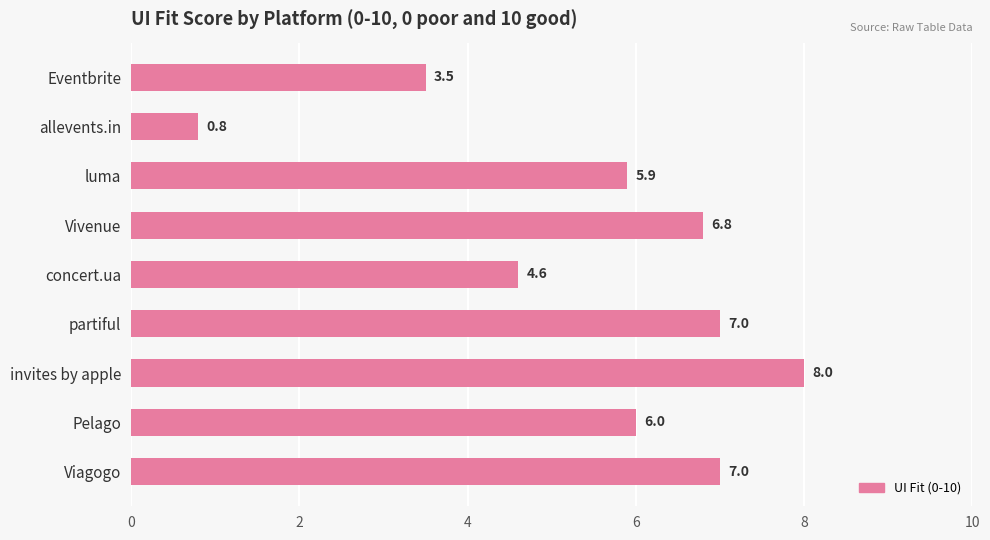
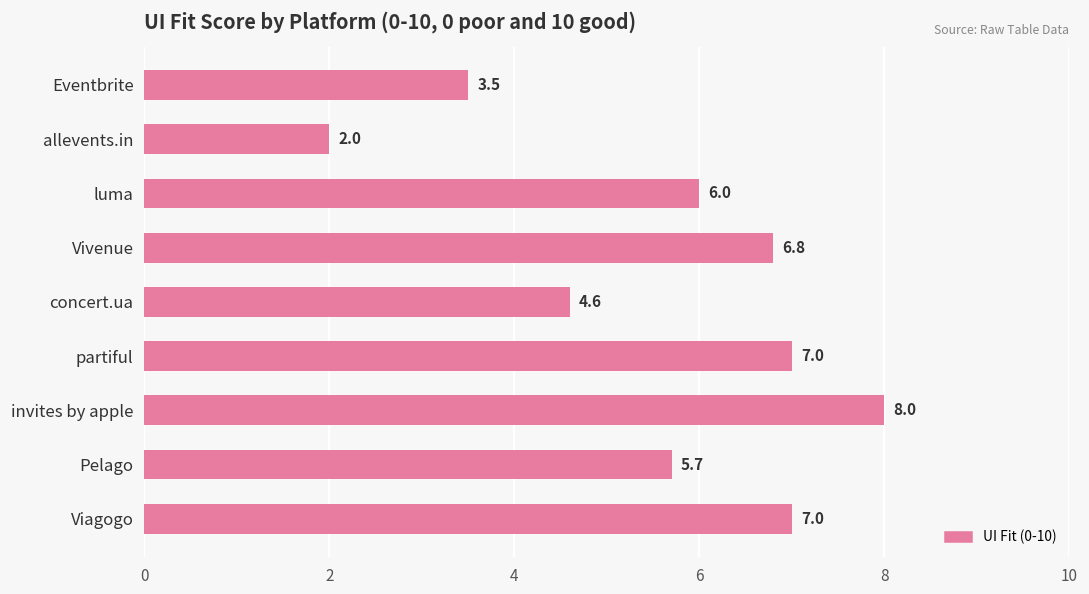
  {
    "Eventbrite": 3.5,
-   "allevents.in": 0.8,
-   "luma": 5.9,
+   "allevents.in": 2.0,
+   "luma": 6.0,
    "Vivenue": 6.8,
    "concert.ua": 4.6,
    "partiful": 7.0,
    "invites by apple": 8.0,
-   "Pelago": 6.0,
+   "Pelago": 5.7,
    "Viagogo": 7.0
  }
